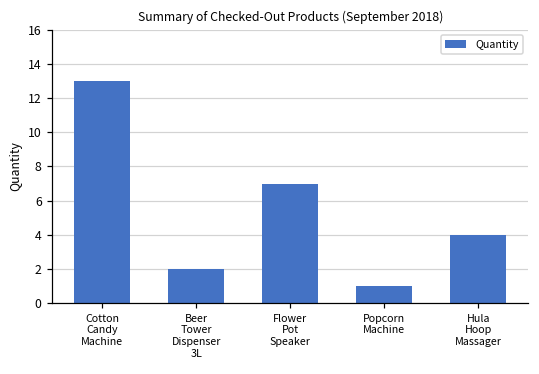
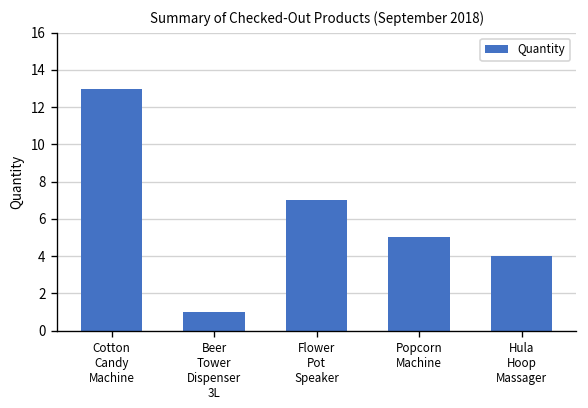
  {
    "Cotton Candy Machine": 13,
-   "Beer Tower Dispenser 3L": 2,
+   "Beer Tower Dispenser 3L": 1,
    "Flower Pot Speaker": 7,
-   "Popcorn Machine": 1,
+   "Popcorn Machine": 5,
    "Hula Hoop Massager": 4
  }
